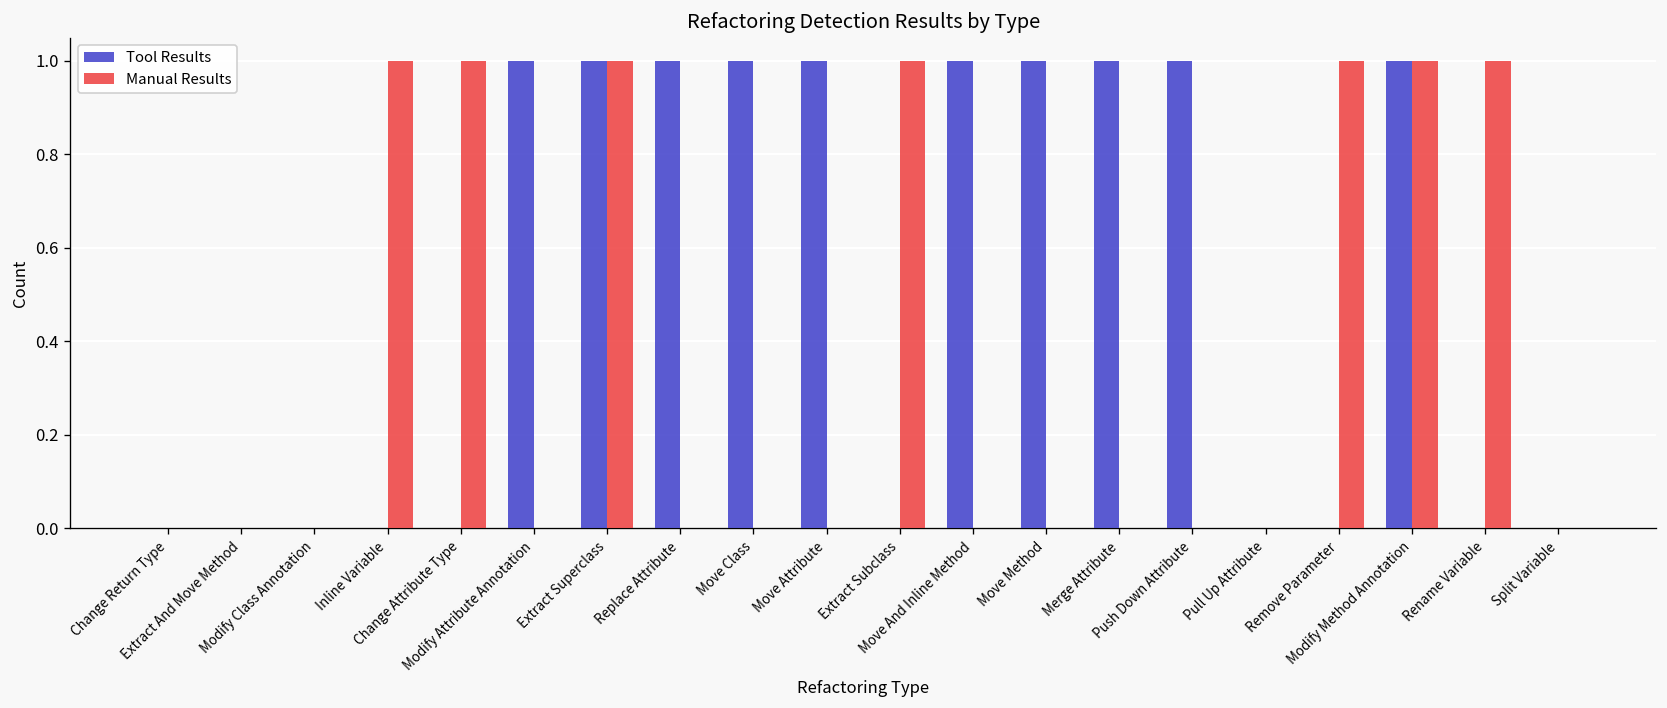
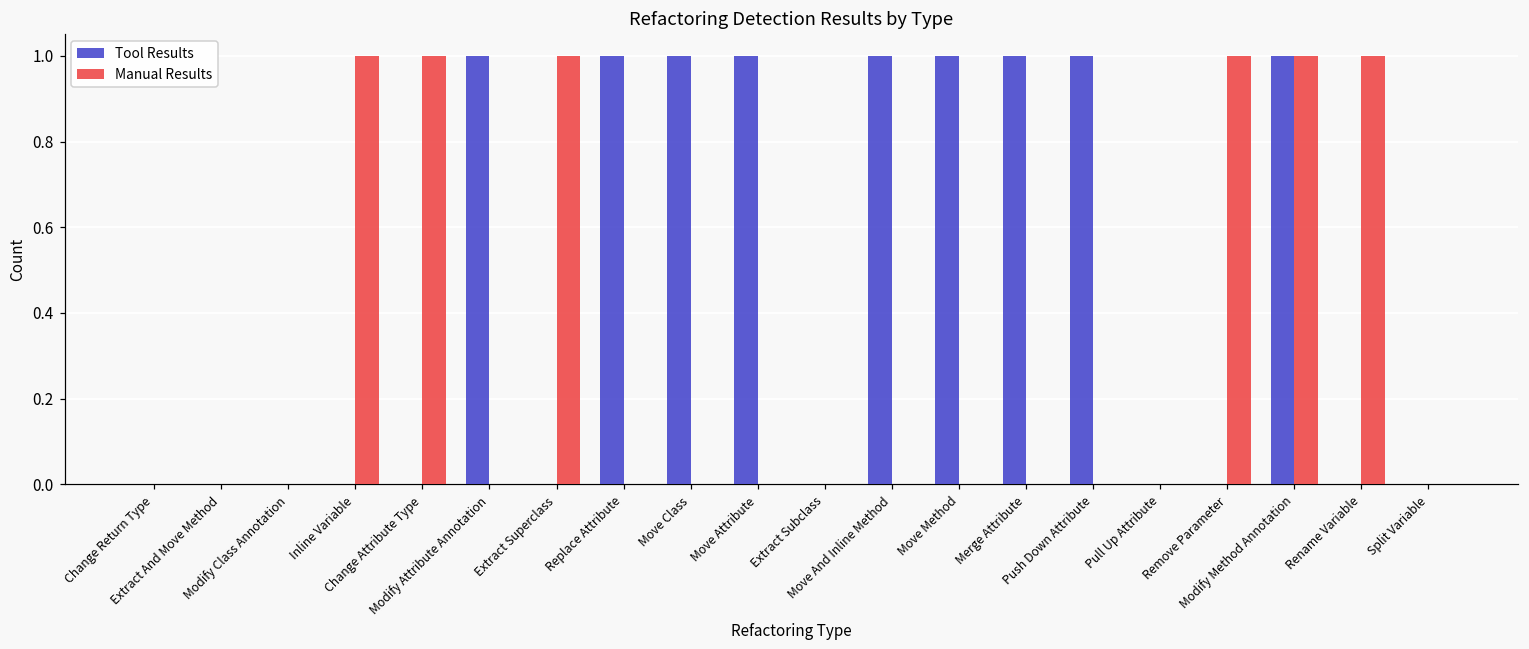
  {
    "Tool Results": {
      "Change Return Type": 0,
      "Extract And Move Method": 0,
      "Modify Class Annotation": 0,
      "Inline Variable": 0,
      "Change Attribute Type": 0,
      "Modify Attribute Annotation": 1,
-     "Extract Superclass": 1,
+     "Extract Superclass": 0,
      "Replace Attribute": 1,
      "Move Class": 1,
      "Move Attribute": 1,
      "Extract Subclass": 0,
      "Move And Inline Method": 1,
      "Move Method": 1,
      "Merge Attribute": 1,
      "Push Down Attribute": 1,
      "Pull Up Attribute": 0,
      "Remove Parameter": 0,
      "Modify Method Annotation": 1,
      "Rename Variable": 0,
      "Split Variable": 0
    },
    "Manual Results": {
      "Change Return Type": 0,
      "Extract And Move Method": 0,
      "Modify Class Annotation": 0,
      "Inline Variable": 1,
      "Change Attribute Type": 1,
      "Modify Attribute Annotation": 0,
      "Extract Superclass": 1,
      "Replace Attribute": 0,
      "Move Class": 0,
      "Move Attribute": 0,
-     "Extract Subclass": 1,
+     "Extract Subclass": 0,
      "Move And Inline Method": 0,
      "Move Method": 0,
      "Merge Attribute": 0,
      "Push Down Attribute": 0,
      "Pull Up Attribute": 0,
      "Remove Parameter": 1,
      "Modify Method Annotation": 1,
      "Rename Variable": 1,
      "Split Variable": 0
    }
  }
